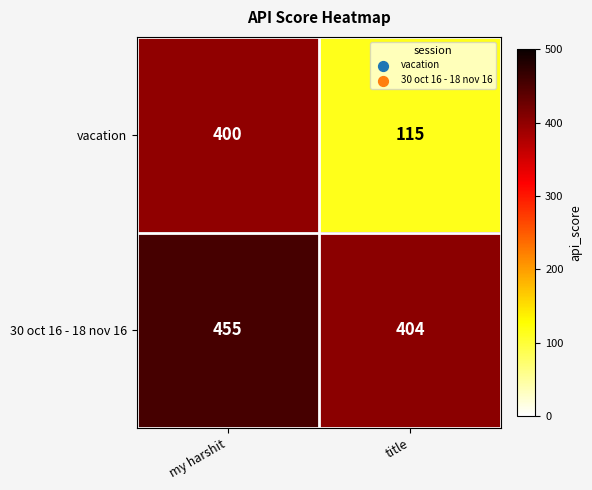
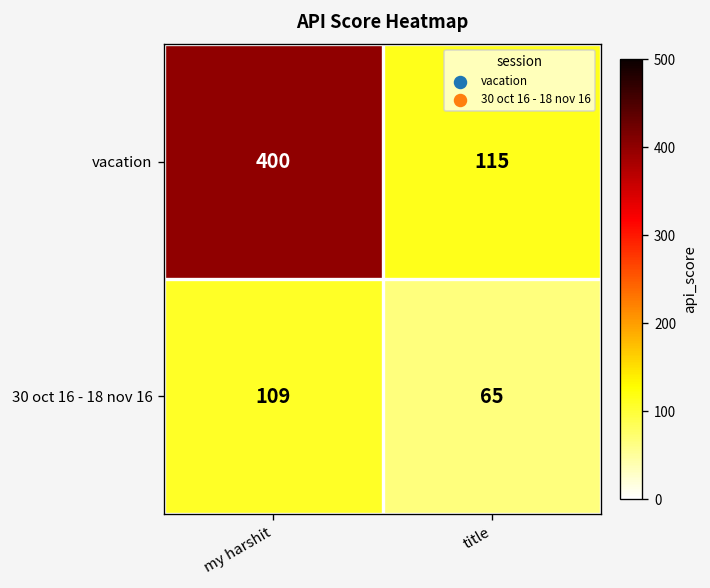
  {
    "vacation": {
      "my harshit": 400,
      "title": 115
    },
    "30 oct 16 - 18 nov 16": {
-     "my harshit": 455,
-     "title": 404
+     "my harshit": 109,
+     "title": 65
    }
  }
